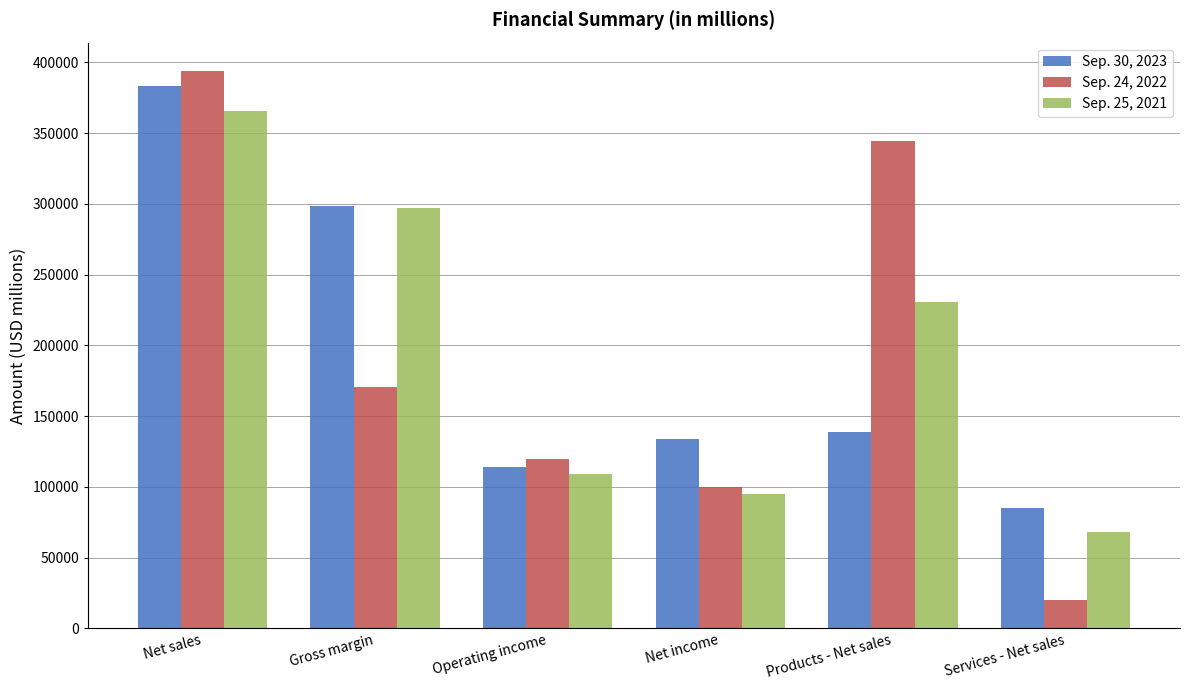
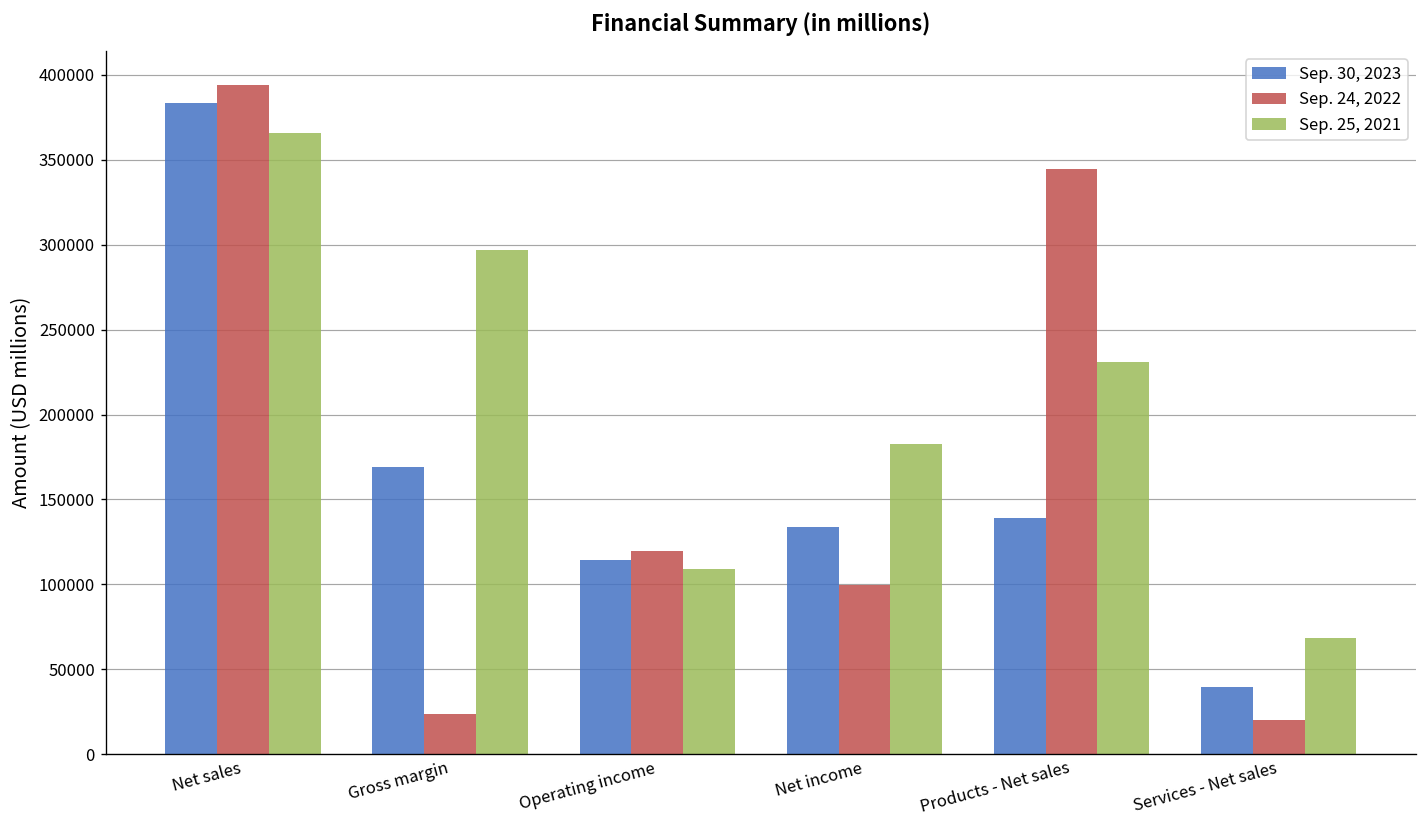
  {
    "Sep. 30, 2023": {
      "Net sales": 383000,
-     "Gross margin": 298000,
+     "Gross margin": 169000,
      "Operating income": 114000,
      "Net income": 134000,
      "Products - Net sales": 139000,
-     "Services - Net sales": 85000
+     "Services - Net sales": 39000
    },
    "Sep. 24, 2022": {
      "Net sales": 394000,
-     "Gross margin": 171000,
+     "Gross margin": 24000,
      "Operating income": 119000,
      "Net income": 100000,
      "Products - Net sales": 344000,
      "Services - Net sales": 20000
    },
    "Sep. 25, 2021": {
      "Net sales": 366000,
      "Gross margin": 297000,
      "Operating income": 109000,
-     "Net income": 95000,
+     "Net income": 182000,
      "Products - Net sales": 231000,
      "Services - Net sales": 68000
    }
  }
